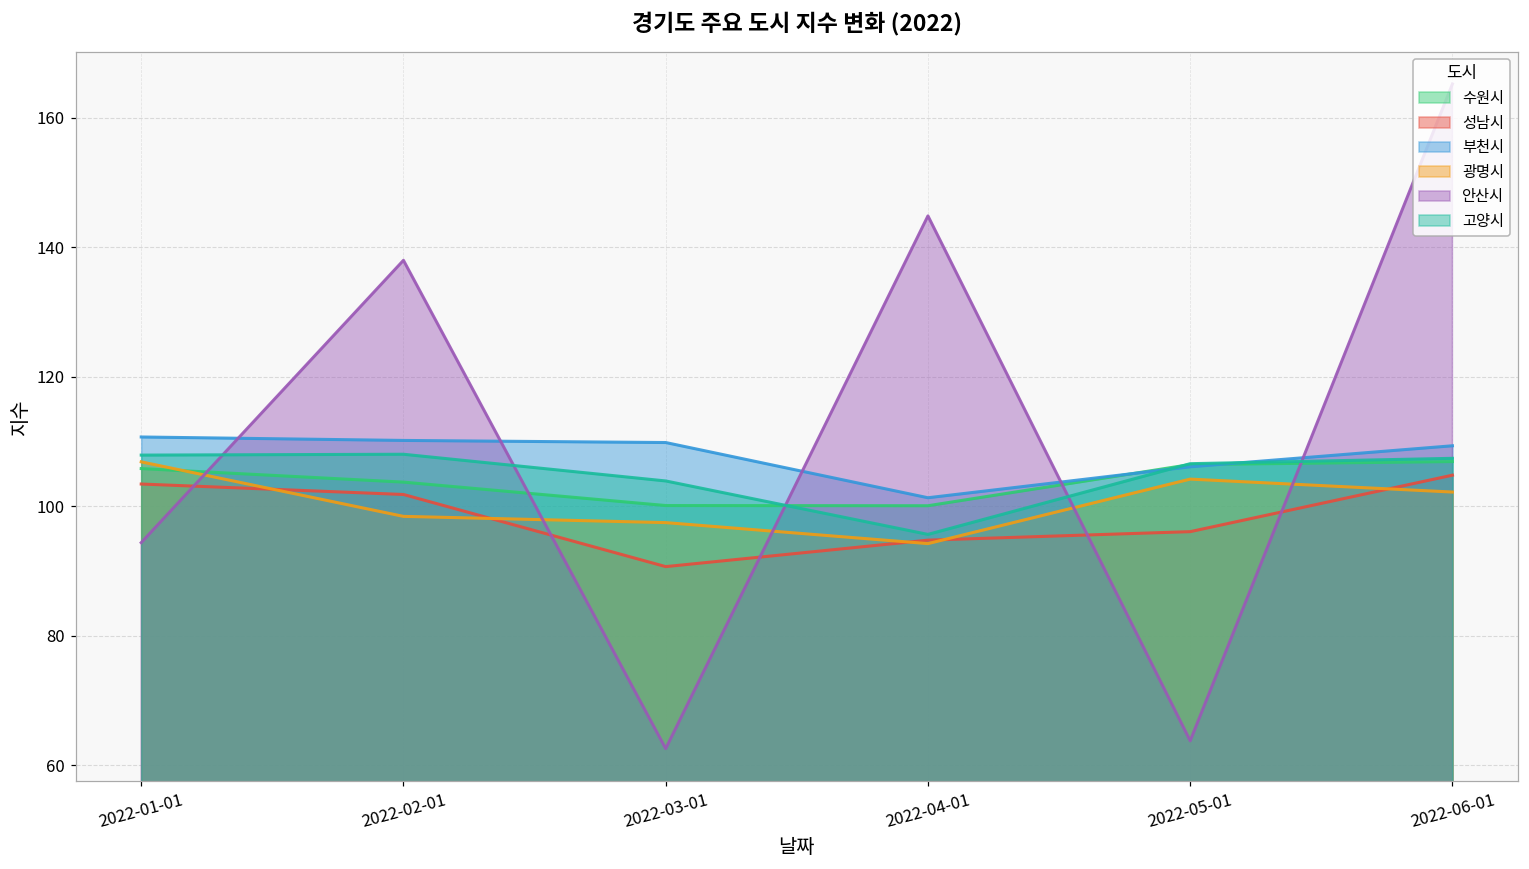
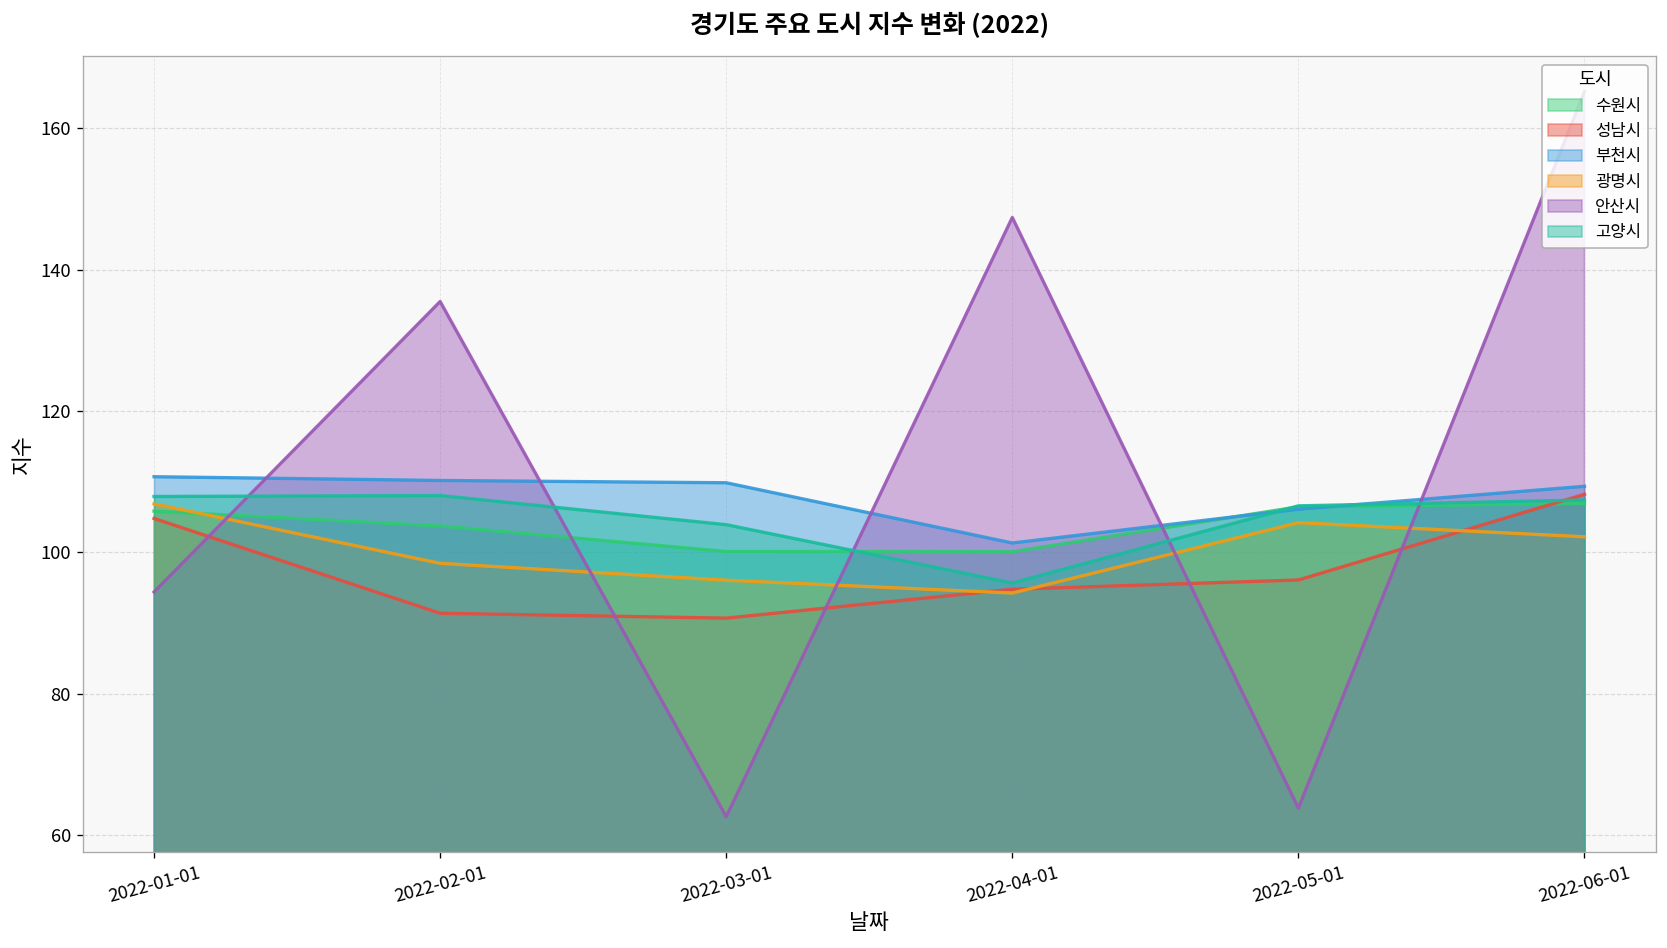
  {
    "성남시": {
-     "2022-01-01": 103,
-     "2022-02-01": 102,
+     "2022-01-01": 105,
+     "2022-02-01": 91,
      "2022-03-01": 91,
      "2022-04-01": 95,
      "2022-05-01": 96,
-     "2022-06-01": 105
+     "2022-06-01": 108
    },
    "광명시": {
      "2022-01-01": 107,
      "2022-02-01": 98,
-     "2022-03-01": 97,
+     "2022-03-01": 96,
      "2022-04-01": 94,
      "2022-05-01": 104,
      "2022-06-01": 102
    },
    "안산시": {
      "2022-01-01": 94,
-     "2022-02-01": 138,
+     "2022-02-01": 135,
      "2022-03-01": 63,
-     "2022-04-01": 145,
+     "2022-04-01": 147,
      "2022-05-01": 64
    }
  }
